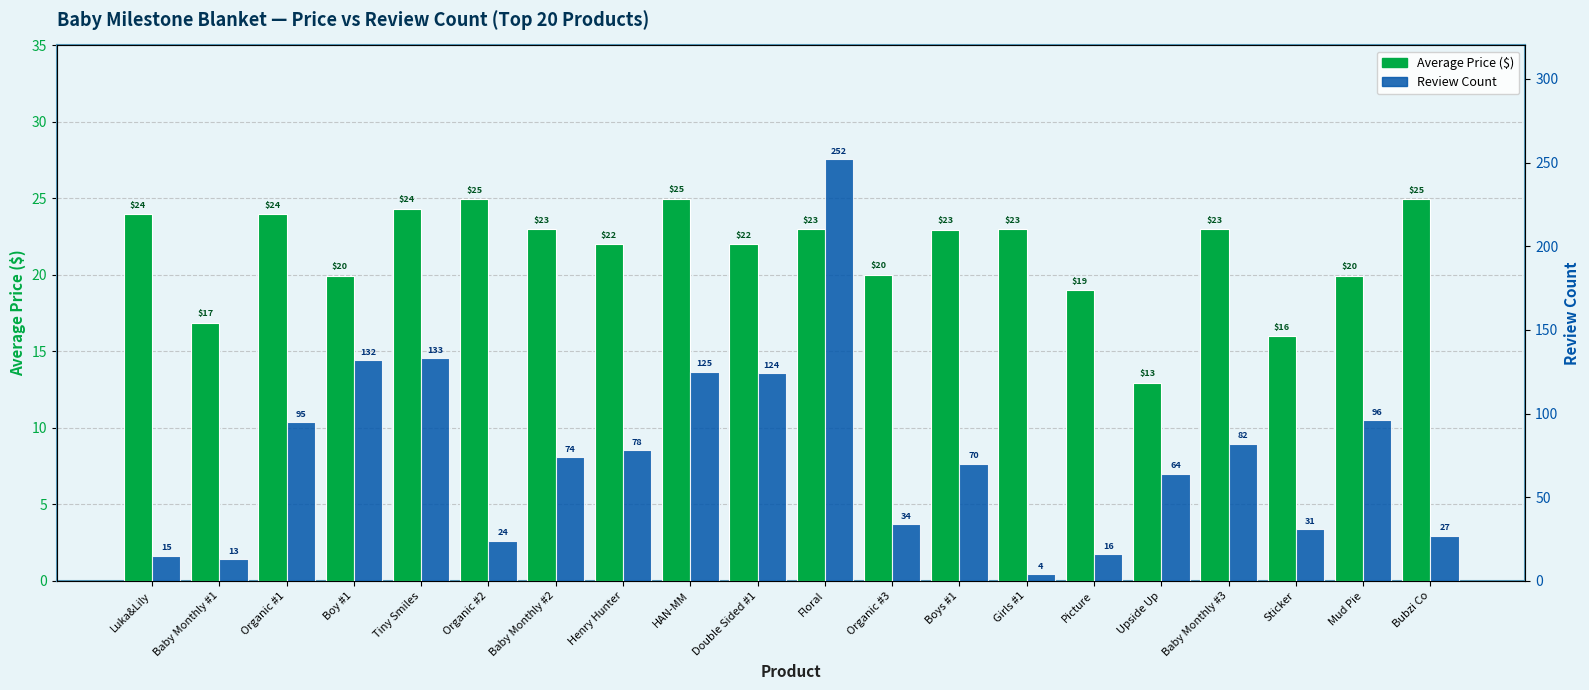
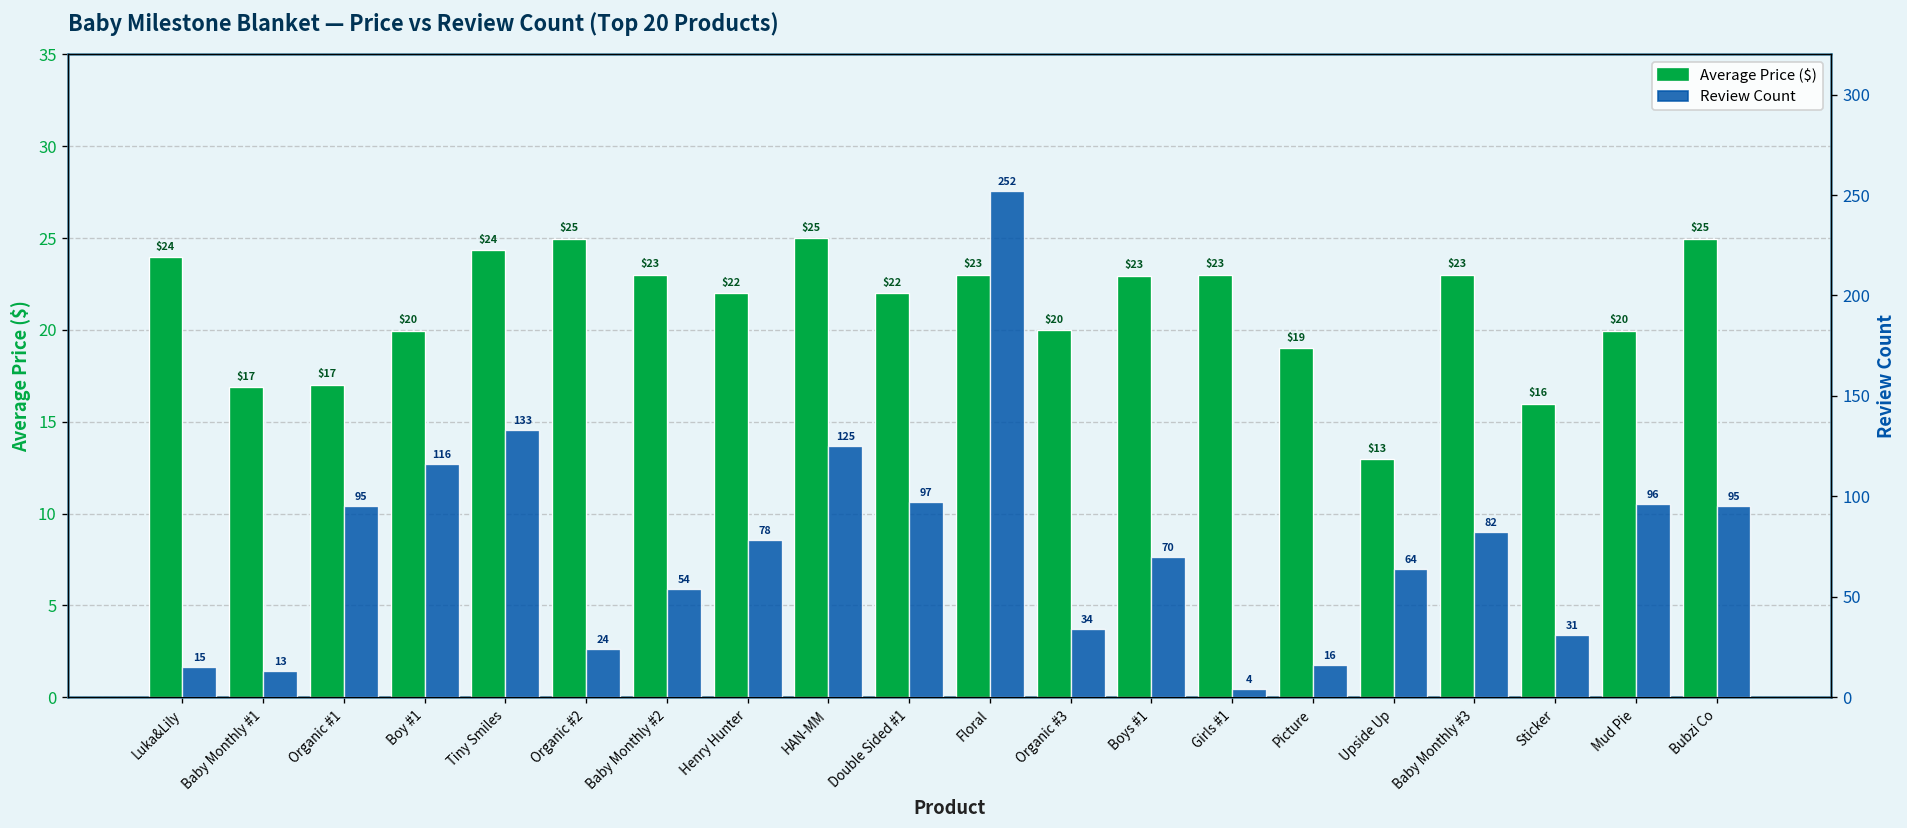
  {
    "Average Price ($)": {
      "Luka&Lily": "$24",
      "Baby Monthly #1": "$17",
-     "Organic #1": "$24",
+     "Organic #1": "$17",
      "Boy #1": "$20",
      "Tiny Smiles": "$24",
      "Organic #2": "$25",
      "Baby Monthly #2": "$23",
      "Henry Hunter": "$22",
      "HAN-MM": "$25",
      "Double Sided #1": "$22",
      "Floral": "$23",
      "Organic #3": "$20",
      "Boys #1": "$23",
      "Girls #1": "$23",
      "Picture": "$19",
      "Upside Up": "$13",
      "Baby Monthly #3": "$23",
      "Sticker": "$16",
      "Mud Pie": "$20",
      "Bubzi Co": "$25"
    },
    "Review Count": {
      "Luka&Lily": "15",
      "Baby Monthly #1": "13",
      "Organic #1": "95",
-     "Boy #1": "132",
+     "Boy #1": "116",
      "Tiny Smiles": "133",
      "Organic #2": "24",
-     "Baby Monthly #2": "74",
+     "Baby Monthly #2": "54",
      "Henry Hunter": "78",
      "HAN-MM": "125",
-     "Double Sided #1": "124",
+     "Double Sided #1": "97",
      "Floral": "252",
      "Organic #3": "34",
      "Boys #1": "70",
      "Girls #1": "4",
      "Picture": "16",
      "Upside Up": "64",
      "Baby Monthly #3": "82",
      "Sticker": "31",
      "Mud Pie": "96",
-     "Bubzi Co": "27"
+     "Bubzi Co": "95"
    }
  }
